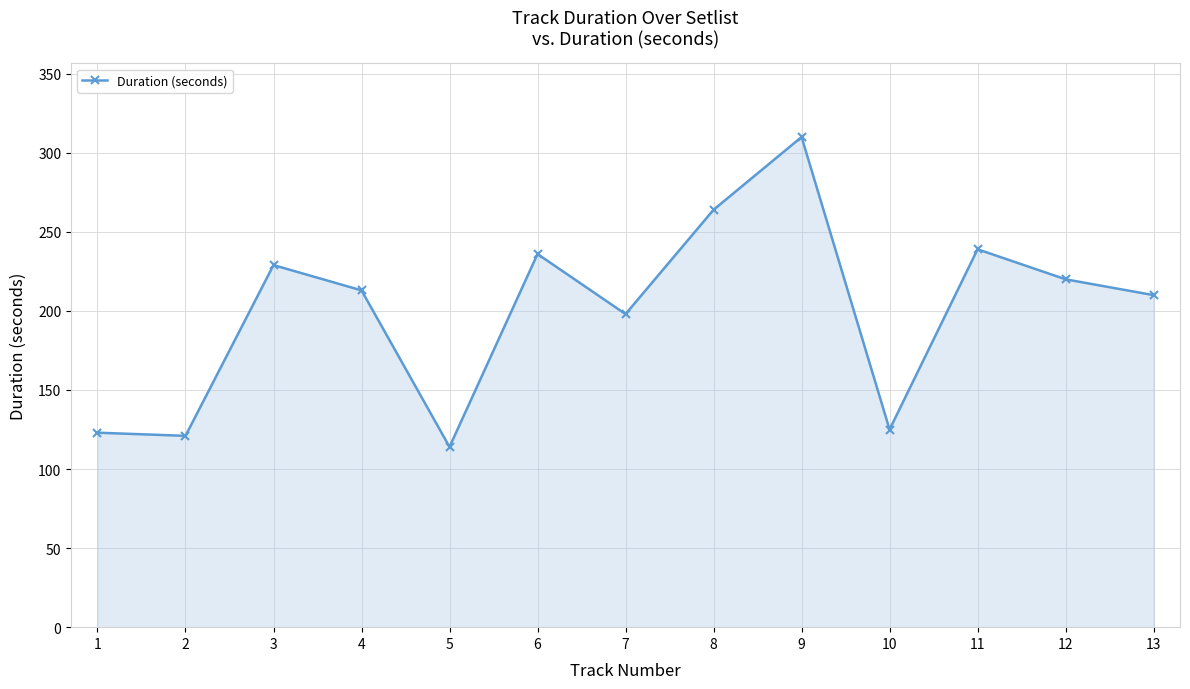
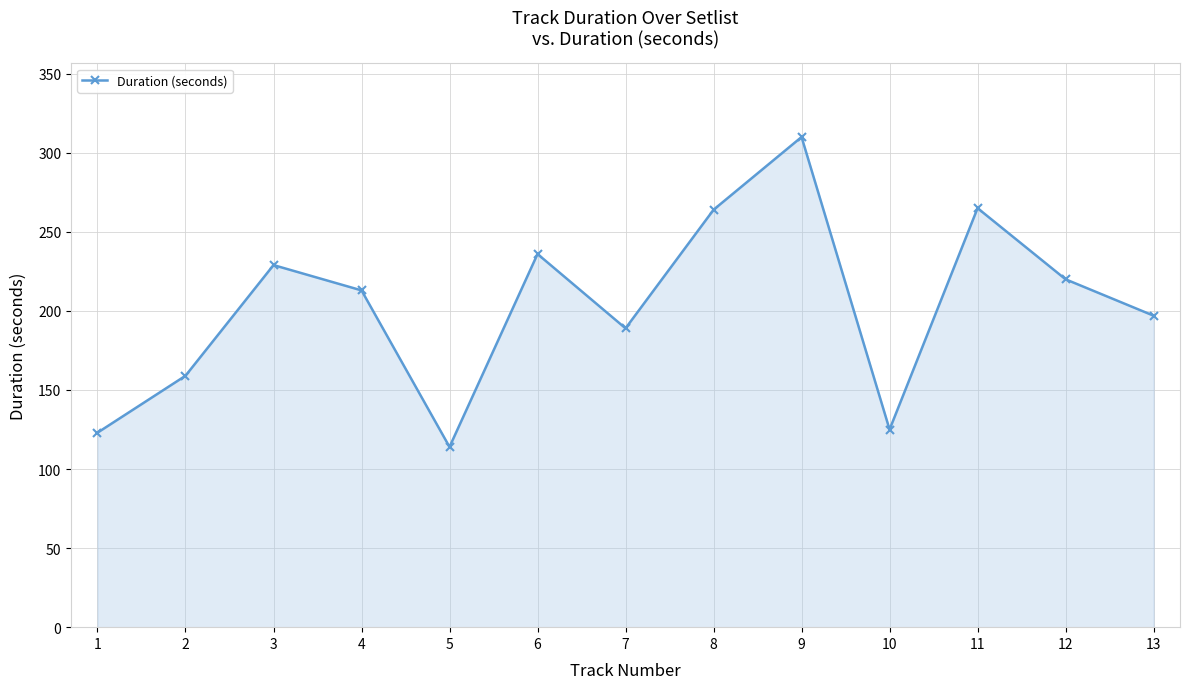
  {
    "1": 123,
-   "2": 121,
+   "2": 159,
    "3": 229,
    "4": 213,
    "5": 114,
    "6": 236,
-   "7": 198,
+   "7": 189,
    "8": 264,
    "9": 310,
    "10": 125,
-   "11": 239,
+   "11": 265,
    "12": 220,
-   "13": 210
+   "13": 197
  }
